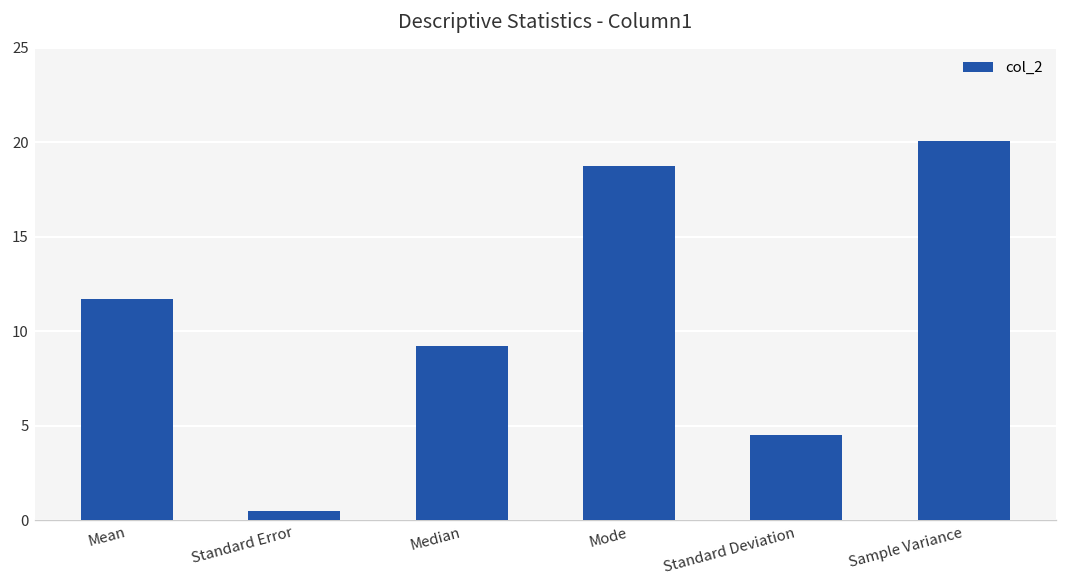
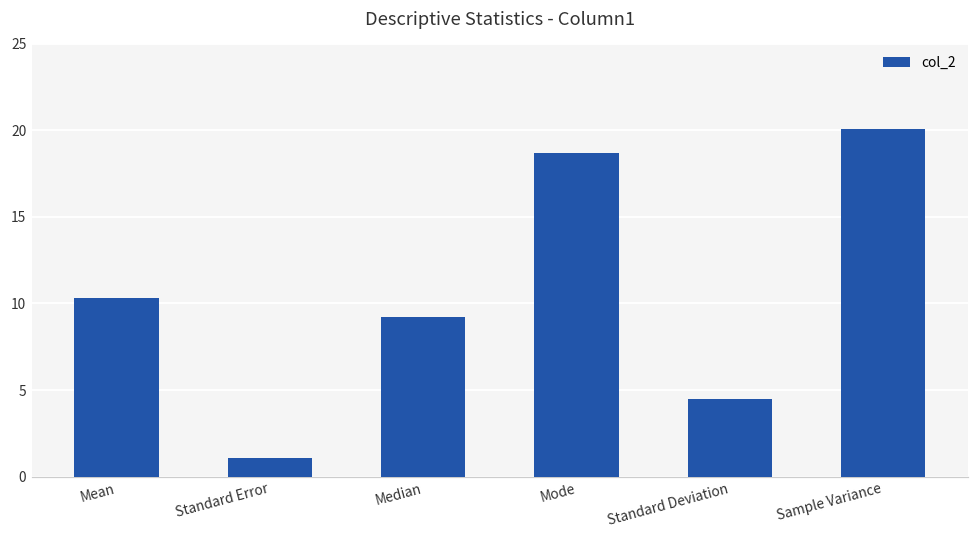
  {
-   "Mean": 11.7,
-   "Standard Error": 0.5,
+   "Mean": 10.3,
+   "Standard Error": 1.1,
    "Median": 9.2,
    "Mode": 18.7,
    "Standard Deviation": 4.5,
    "Sample Variance": 20.1
  }
